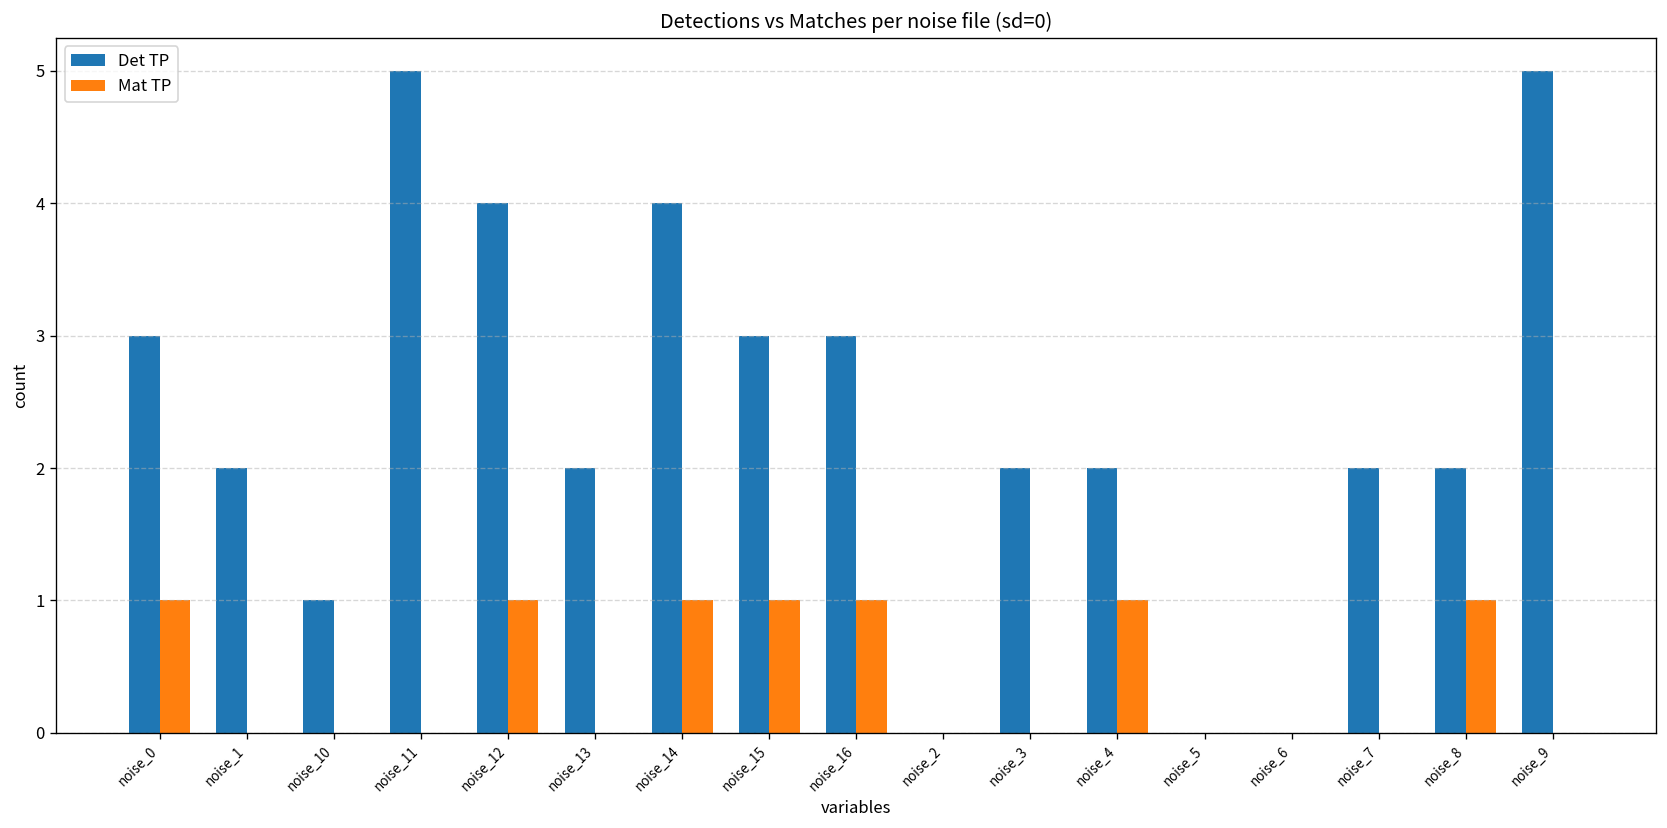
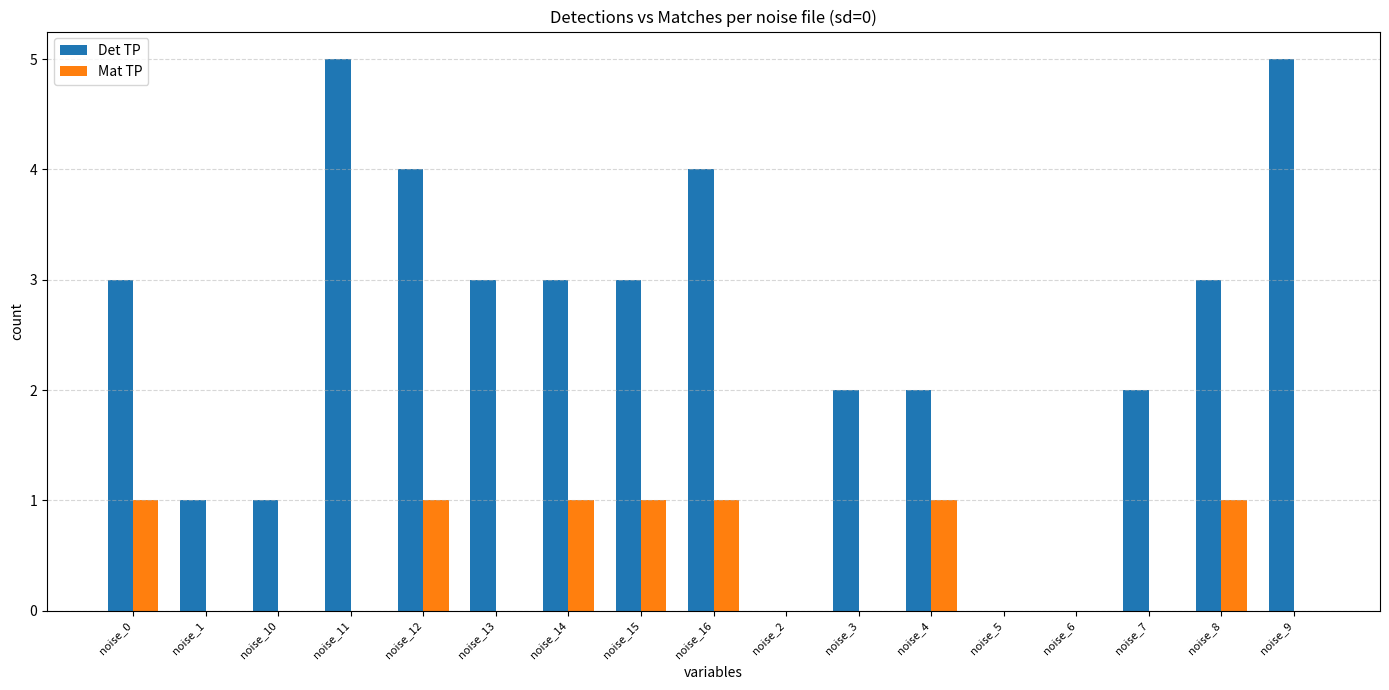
  {
    "Det TP": {
      "noise_0": 3,
-     "noise_1": 2,
+     "noise_1": 1,
      "noise_10": 1,
      "noise_11": 5,
      "noise_12": 4,
-     "noise_13": 2,
-     "noise_14": 4,
+     "noise_13": 3,
+     "noise_14": 3,
      "noise_15": 3,
-     "noise_16": 3,
+     "noise_16": 4,
      "noise_2": 0,
      "noise_3": 2,
      "noise_4": 2,
      "noise_5": 0,
      "noise_6": 0,
      "noise_7": 2,
-     "noise_8": 2,
+     "noise_8": 3,
      "noise_9": 5
    },
    "Mat TP": {
      "noise_0": 1,
      "noise_1": 0,
      "noise_10": 0,
      "noise_11": 0,
      "noise_12": 1,
      "noise_13": 0,
      "noise_14": 1,
      "noise_15": 1,
      "noise_16": 1,
      "noise_2": 0,
      "noise_3": 0,
      "noise_4": 1,
      "noise_5": 0,
      "noise_6": 0,
      "noise_7": 0,
      "noise_8": 1,
      "noise_9": 0
    }
  }
